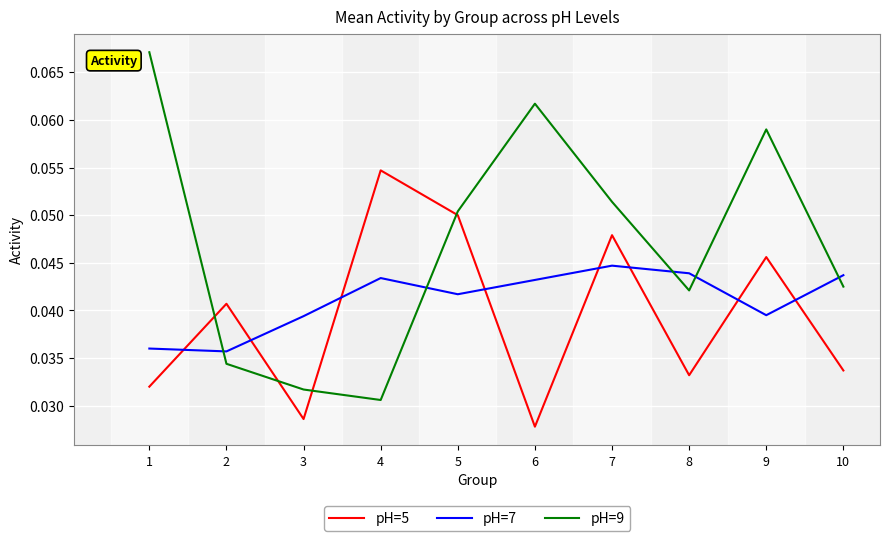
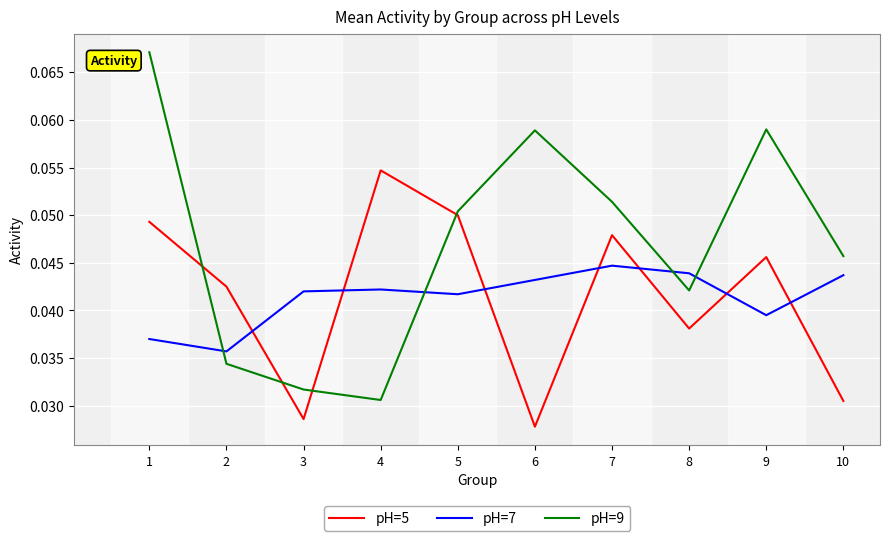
  {
    "pH=5": {
-     "1": 0.032,
-     "2": 0.041,
+     "1": 0.049,
+     "2": 0.043,
      "3": 0.029,
      "4": 0.055,
      "5": 0.050,
      "6": 0.028,
      "7": 0.048,
-     "8": 0.033,
+     "8": 0.038,
      "9": 0.046,
-     "10": 0.034
+     "10": 0.031
    },
    "pH=7": {
-     "1": 0.036,
+     "1": 0.037,
      "2": 0.036,
-     "3": 0.039,
-     "4": 0.043,
+     "3": 0.042,
+     "4": 0.042,
      "5": 0.042,
      "6": 0.043,
      "7": 0.045,
      "8": 0.044,
      "9": 0.040,
      "10": 0.044
    },
    "pH=9": {
      "1": 0.067,
      "2": 0.034,
      "3": 0.032,
      "4": 0.031,
      "5": 0.050,
-     "6": 0.062,
+     "6": 0.059,
      "7": 0.051,
      "8": 0.042,
      "9": 0.059,
-     "10": 0.043
+     "10": 0.046
    }
  }
